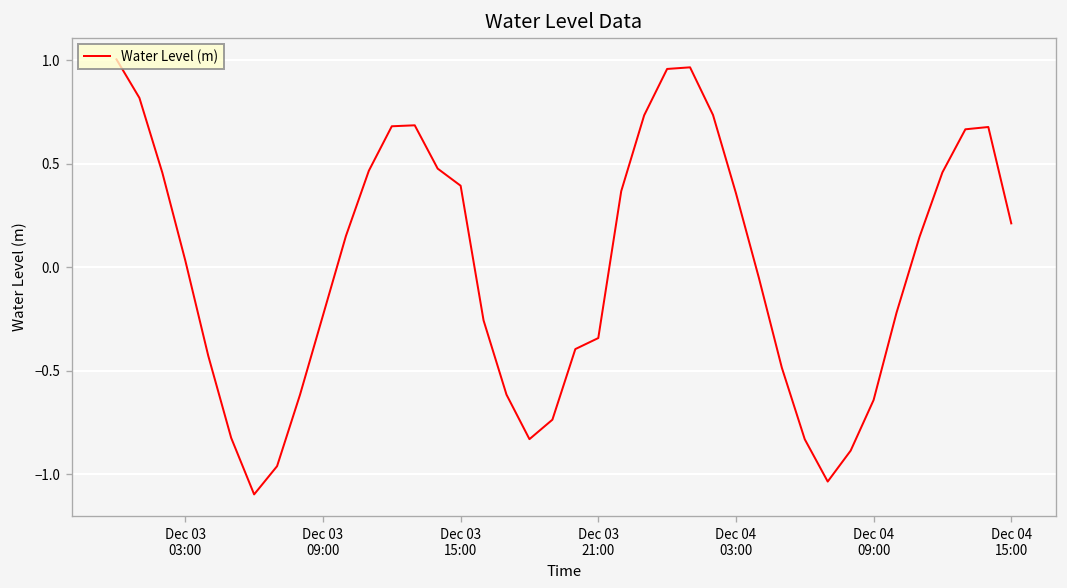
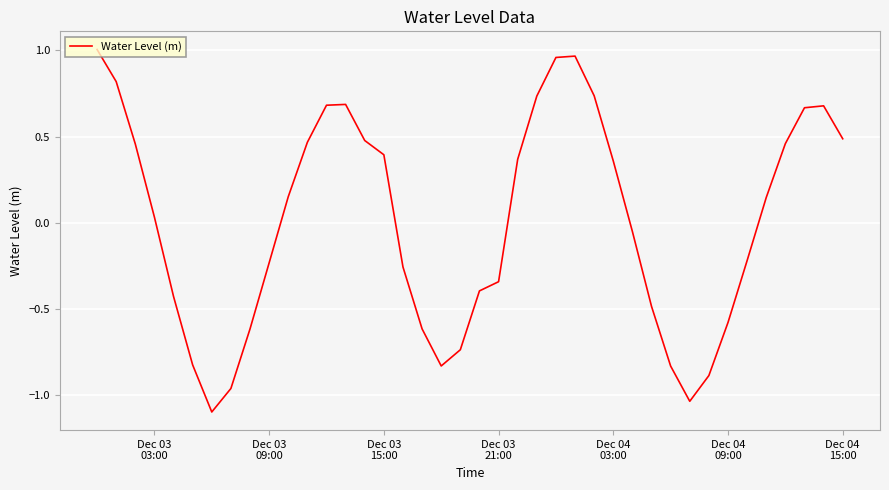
  {
    "Dec 03 03:00": 0.03,
    "Dec 03 09:00": -0.23,
    "Dec 03 15:00": 0.39,
    "Dec 03 21:00": -0.34,
    "Dec 04 03:00": 0.36,
-   "Dec 04 09:00": -0.64,
-   "Dec 04 15:00": 0.21
+   "Dec 04 09:00": -0.58,
+   "Dec 04 15:00": 0.49
  }
